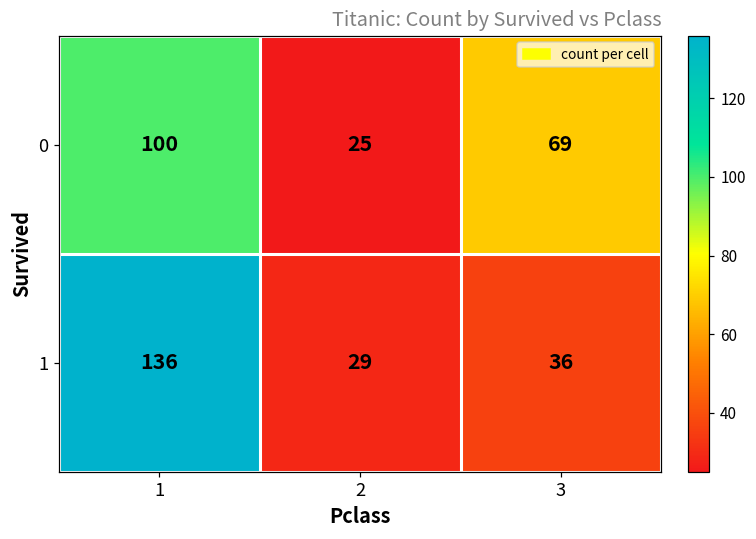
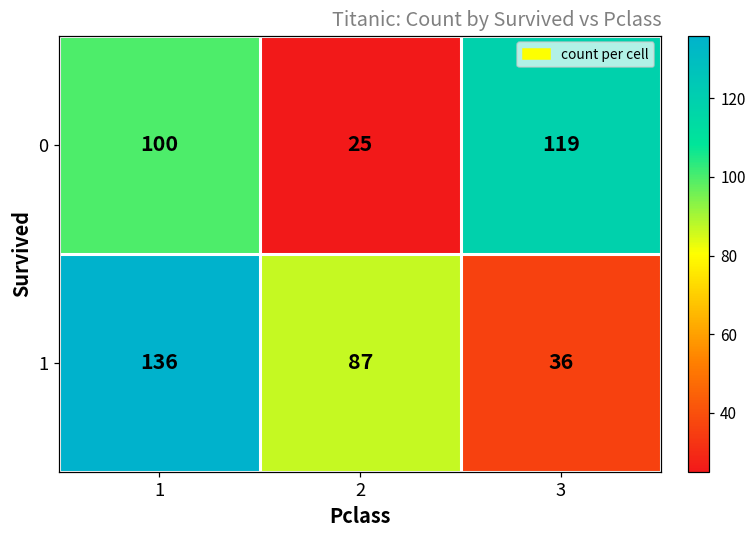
  {
    "0": {
      "1": 100,
      "2": 25,
-     "3": 69
+     "3": 119
    },
    "1": {
      "1": 136,
-     "2": 29,
+     "2": 87,
      "3": 36
    }
  }
